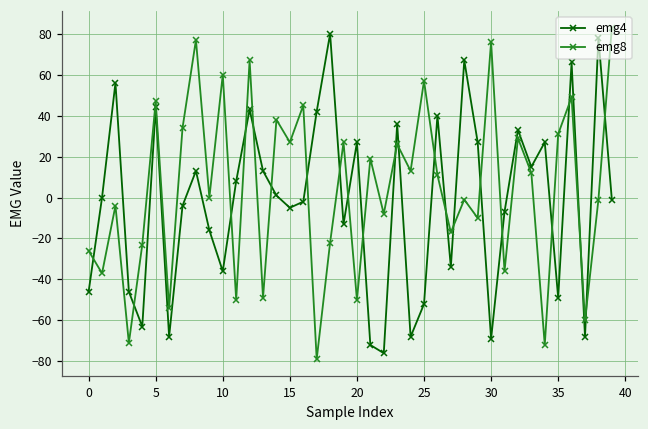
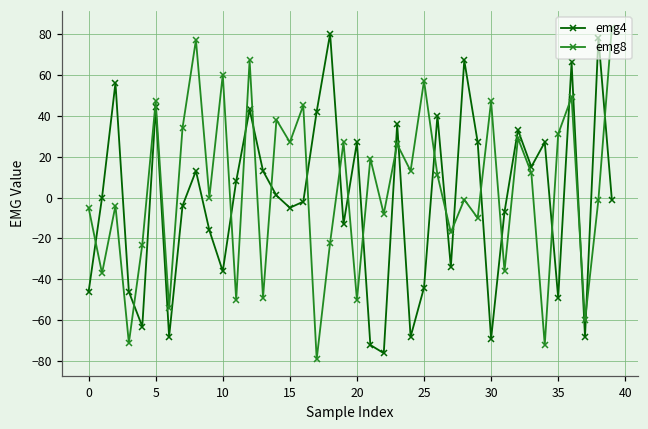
  {
    "emg4": {
      "0": -46,
      "5": 44,
      "10": -36,
      "15": -5,
      "20": 27,
-     "25": -52,
+     "25": -44,
      "30": -69,
      "35": -49
    },
    "emg8": {
-     "0": -26,
+     "0": -5,
      "5": 47,
      "10": 60,
      "15": 27,
      "20": -50,
      "25": 57,
-     "30": 76,
+     "30": 47,
      "35": 31
    }
  }
